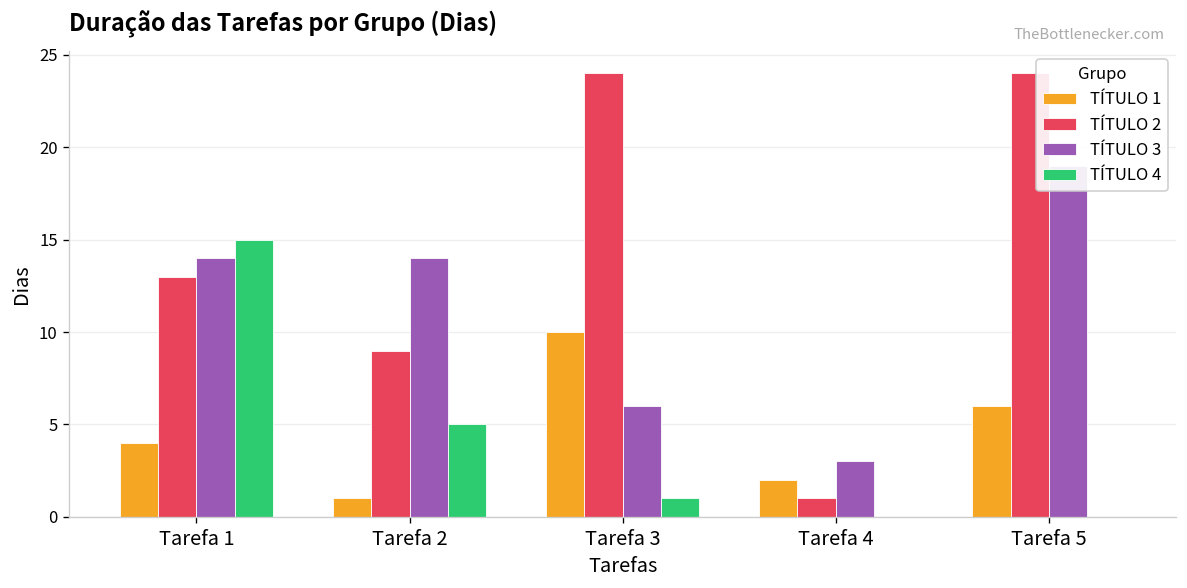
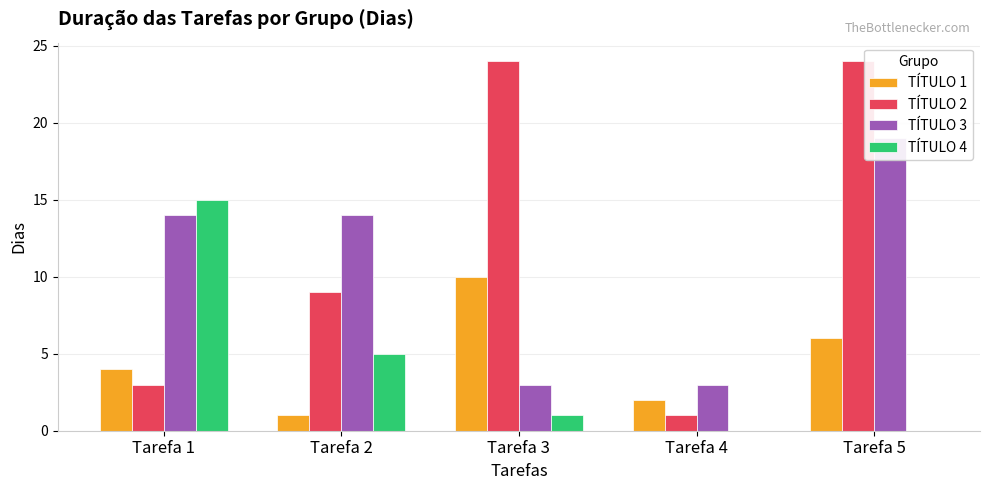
  {
    "TÍTULO 1": {
      "Tarefa 1": 4,
      "Tarefa 2": 1,
      "Tarefa 3": 10,
      "Tarefa 4": 2,
      "Tarefa 5": 6
    },
    "TÍTULO 2": {
-     "Tarefa 1": 13,
+     "Tarefa 1": 3,
      "Tarefa 2": 9,
      "Tarefa 3": 24,
      "Tarefa 4": 1,
      "Tarefa 5": 24
    },
    "TÍTULO 3": {
      "Tarefa 1": 14,
      "Tarefa 2": 14,
-     "Tarefa 3": 6,
+     "Tarefa 3": 3,
      "Tarefa 4": 3
    },
    "TÍTULO 4": {
      "Tarefa 1": 15,
      "Tarefa 2": 5,
      "Tarefa 3": 1,
      "Tarefa 4": 0,
      "Tarefa 5": 0
    }
  }
